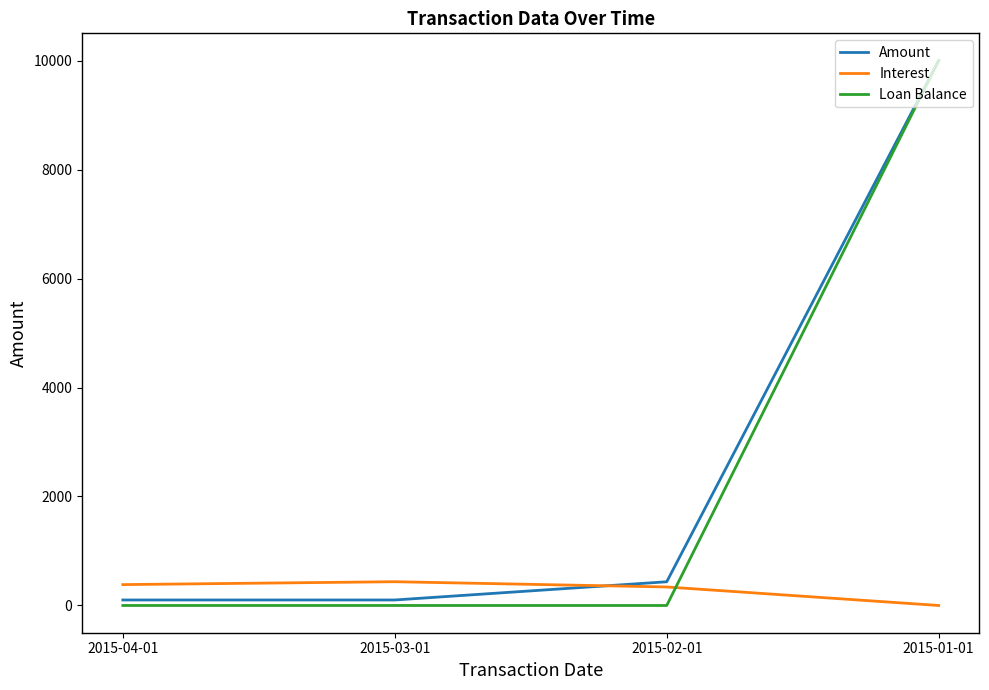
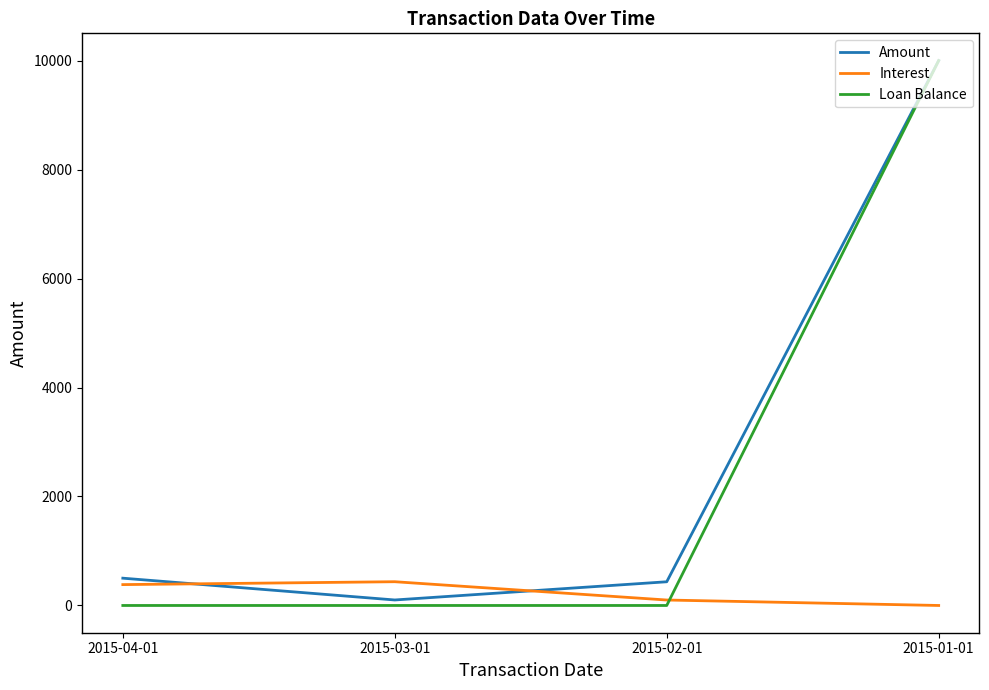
  {
    "Amount": {
-     "2015-04-01": 100,
+     "2015-04-01": 500,
      "2015-03-01": 100,
      "2015-02-01": 400
    },
    "Interest": {
      "2015-04-01": 400,
      "2015-03-01": 400,
-     "2015-02-01": 300,
+     "2015-02-01": 100,
      "2015-01-01": 0
    },
    "Loan Balance": {
      "2015-04-01": 0,
      "2015-03-01": 0,
      "2015-02-01": 0
    }
  }
